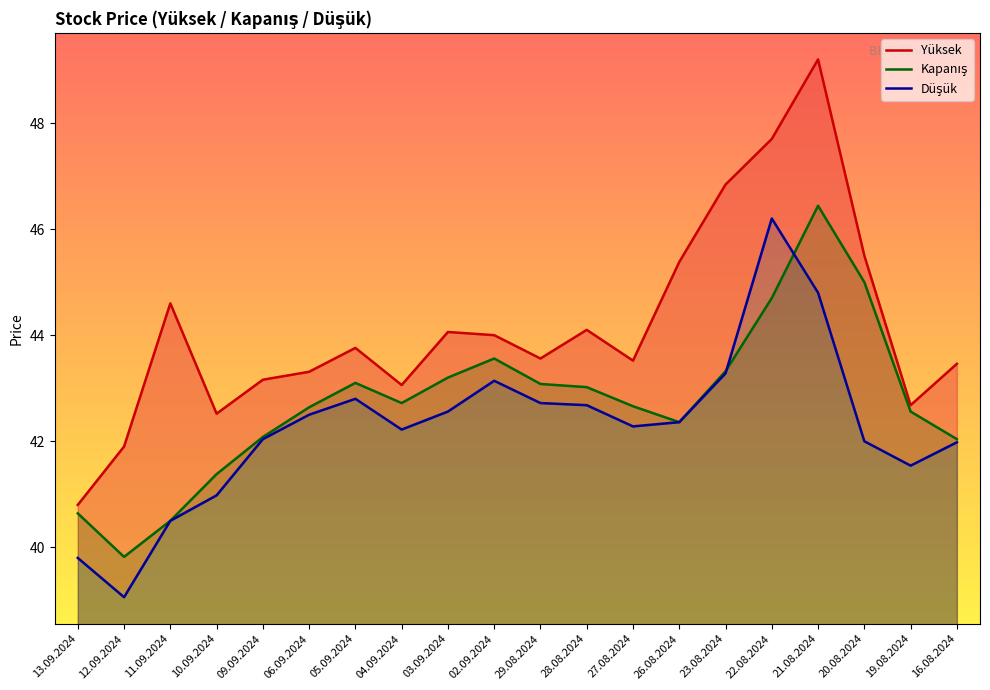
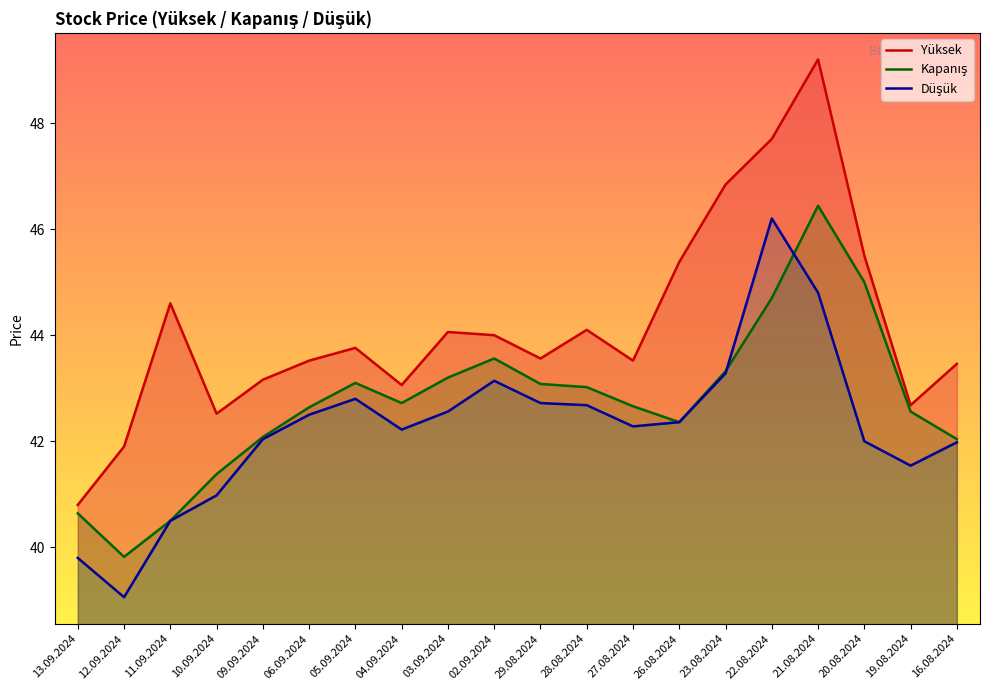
  {
    "Yüksek": {
      "13.09.2024": 40.8,
      "12.09.2024": 41.9,
      "11.09.2024": 44.6,
      "10.09.2024": 42.5,
      "09.09.2024": 43.2,
-     "06.09.2024": 43.3,
+     "06.09.2024": 43.5,
      "05.09.2024": 43.8,
      "04.09.2024": 43.1,
      "03.09.2024": 44.1,
      "02.09.2024": 44.0,
      "29.08.2024": 43.6,
      "28.08.2024": 44.1,
      "27.08.2024": 43.5,
      "26.08.2024": 45.4,
      "23.08.2024": 46.8,
      "22.08.2024": 47.7,
      "21.08.2024": 49.2,
      "20.08.2024": 45.5,
      "19.08.2024": 42.7,
      "16.08.2024": 43.5
    },
    "Kapanış": {
      "13.09.2024": 40.6,
      "12.09.2024": 39.8,
      "10.09.2024": 41.4,
      "06.09.2024": 42.6,
      "05.09.2024": 43.1,
      "04.09.2024": 42.7,
      "03.09.2024": 43.2,
      "02.09.2024": 43.6,
      "29.08.2024": 43.1,
      "28.08.2024": 43.0,
      "27.08.2024": 42.7,
      "22.08.2024": 44.7,
      "21.08.2024": 46.4,
      "20.08.2024": 45.0,
      "19.08.2024": 42.6,
      "16.08.2024": 42.0
    },
    "Düşük": {
      "13.09.2024": 39.8,
      "12.09.2024": 39.1,
      "10.09.2024": 41.0,
      "06.09.2024": 42.5,
      "05.09.2024": 42.8,
      "04.09.2024": 42.2,
      "03.09.2024": 42.6,
      "02.09.2024": 43.1,
      "29.08.2024": 42.7,
      "28.08.2024": 42.7,
      "27.08.2024": 42.3,
      "22.08.2024": 46.2,
      "21.08.2024": 44.8,
      "20.08.2024": 42.0,
      "19.08.2024": 41.5,
      "16.08.2024": 42.0
    }
  }
